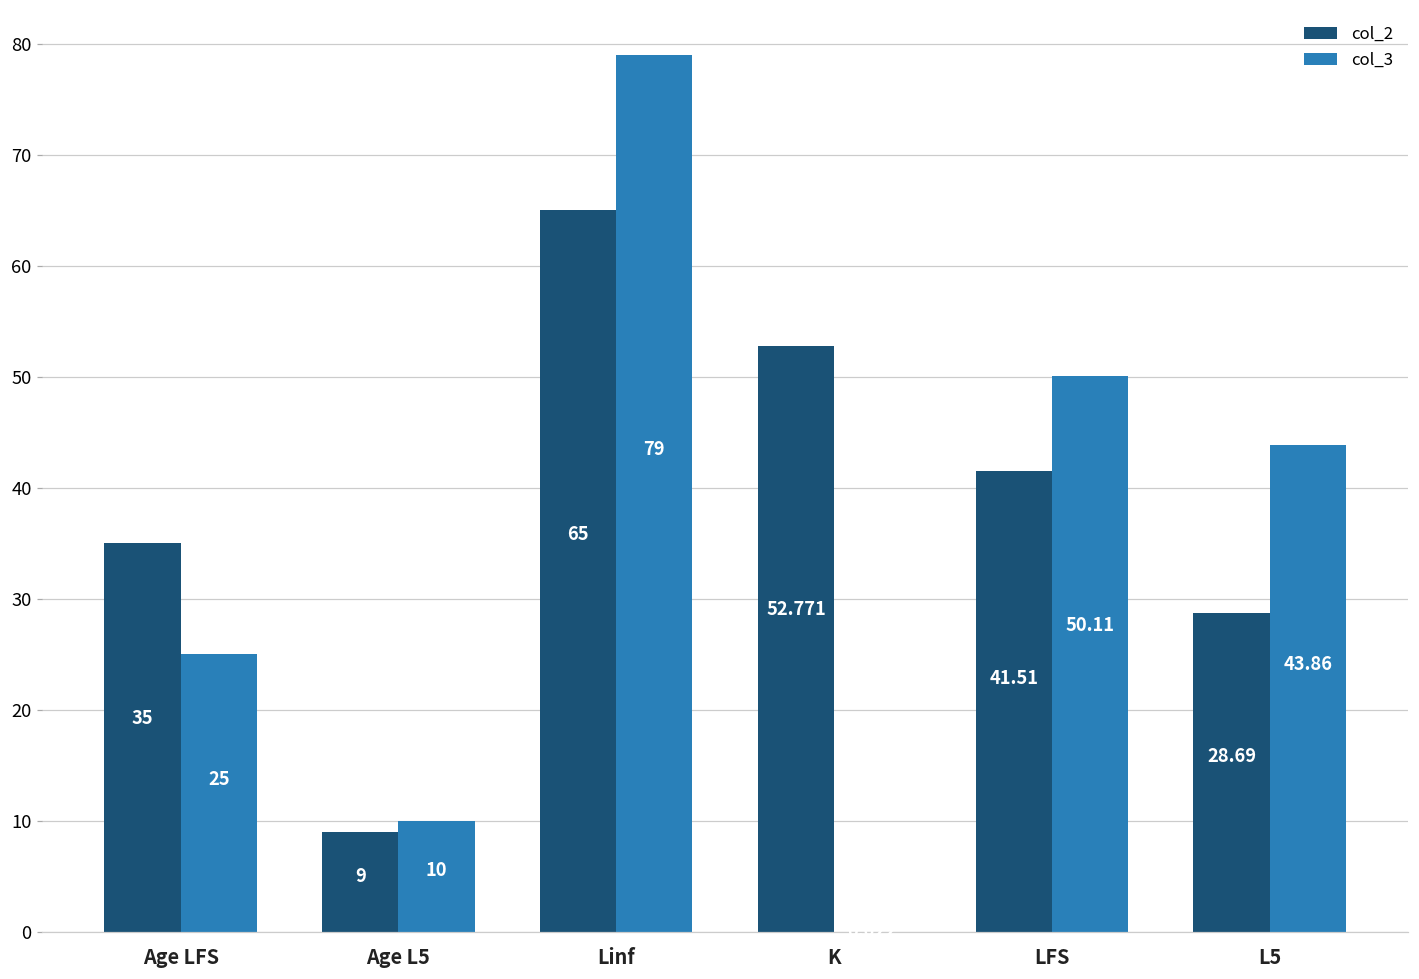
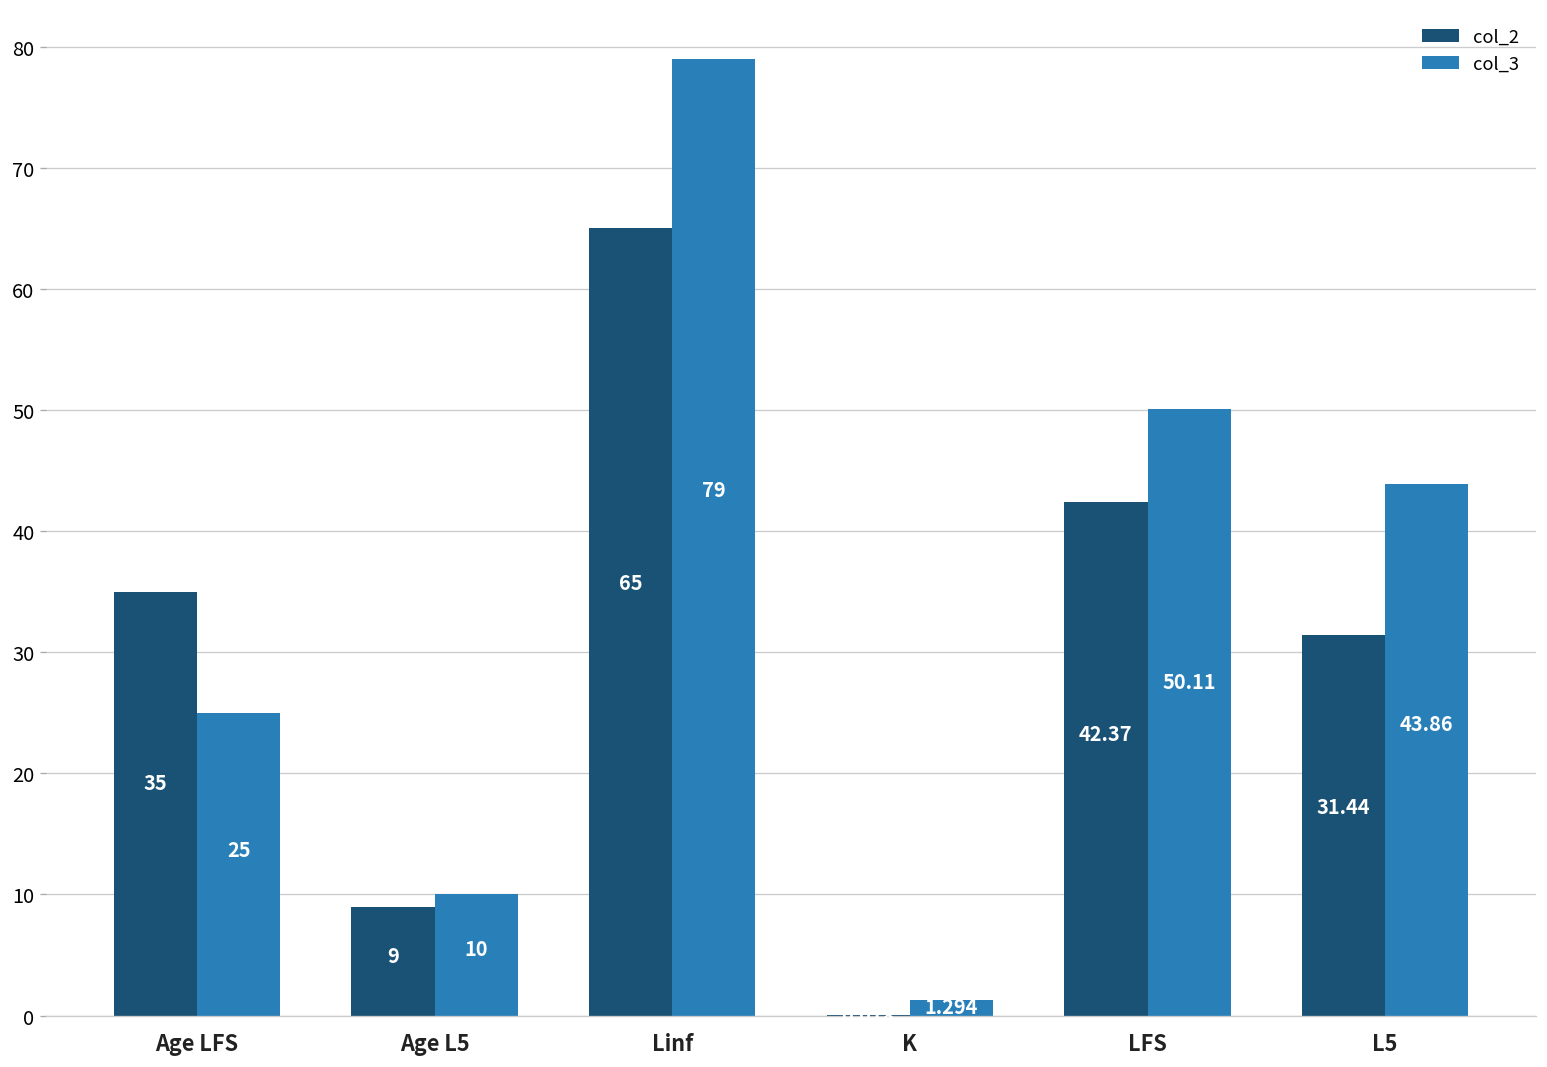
  {
    "col_2": {
      "Age LFS": 35,
      "Age L5": 9,
      "Linf": 65,
-     "K": 52.8,
-     "LFS": 41.51,
-     "L5": 28.69
+     "K": 0.0,
+     "LFS": 42.37,
+     "L5": 31.44
    },
    "col_3": {
-     "K": 0.0
+     "K": 1.3
    }
  }
